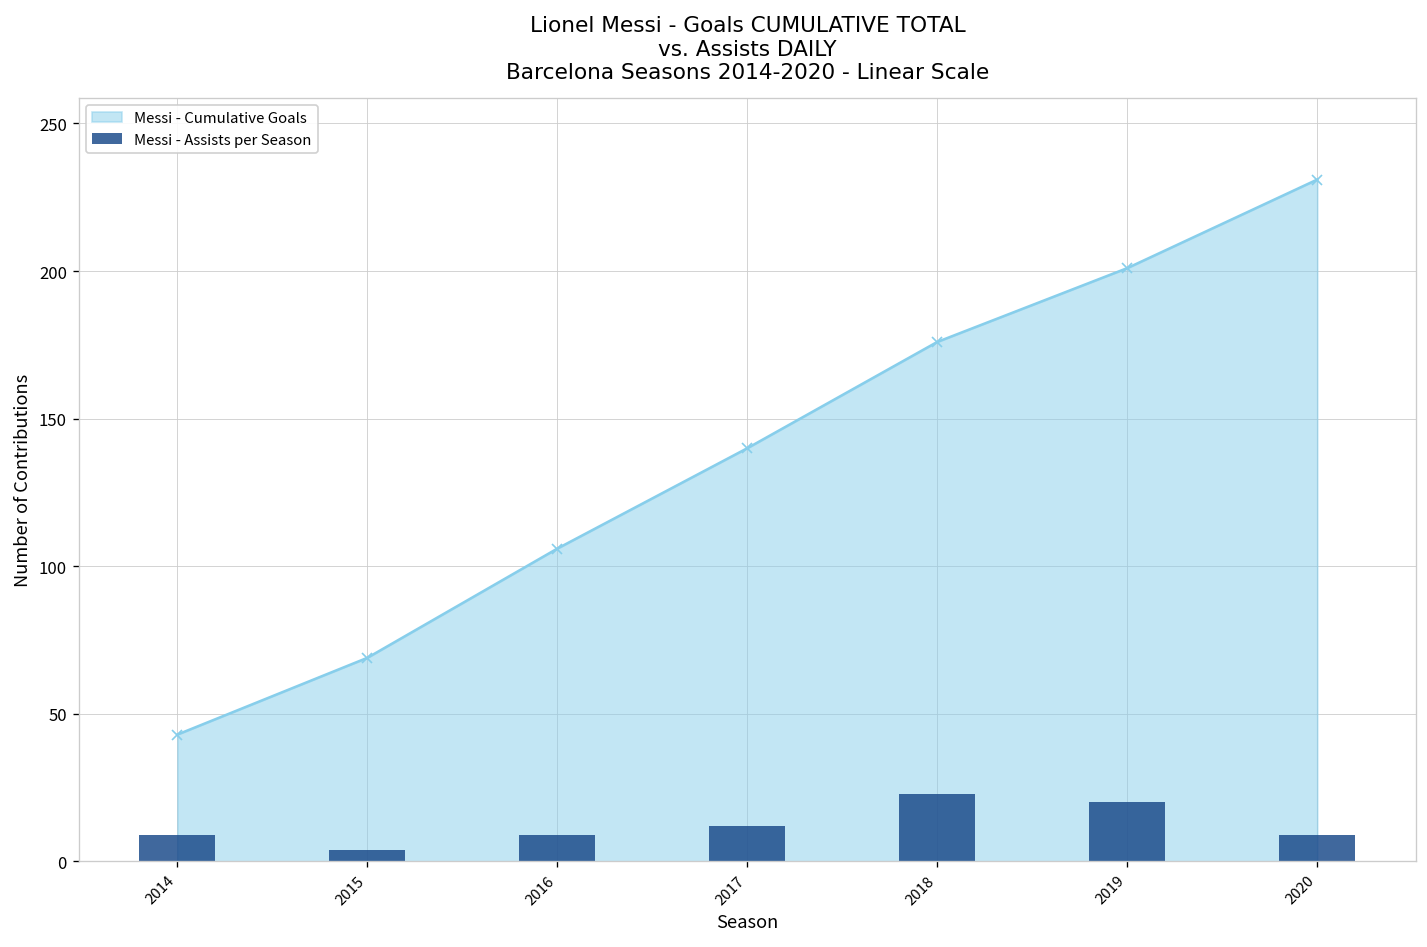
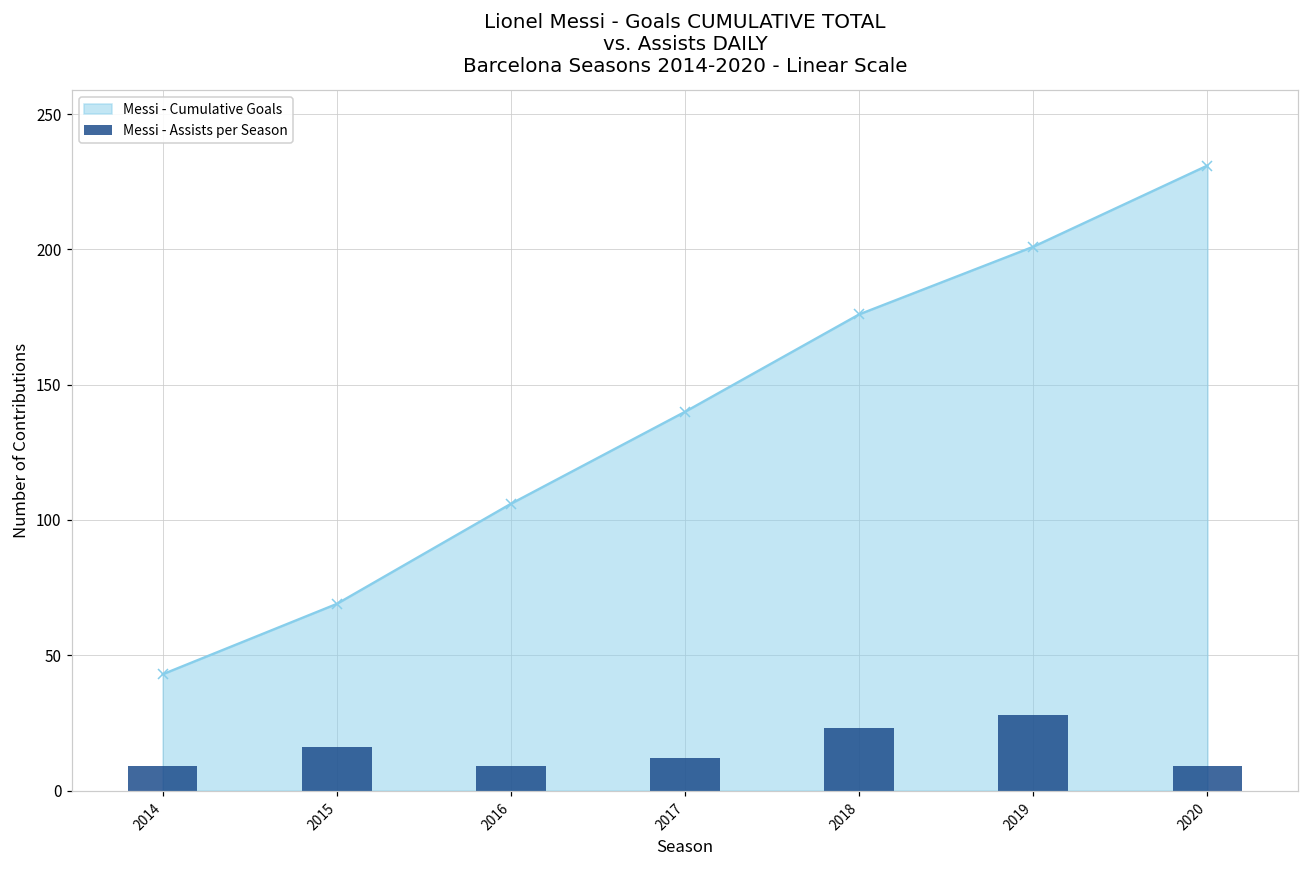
  {
    "Messi - Cumulative Goals": {
      "2014": 43,
      "2015": 69,
      "2016": 106,
      "2017": 140,
      "2018": 176,
      "2019": 201,
      "2020": 231
    },
    "Messi - Assists per Season": {
      "2014": 9,
-     "2015": 4,
+     "2015": 16,
      "2016": 9,
      "2017": 12,
      "2018": 23,
-     "2019": 20,
+     "2019": 28,
      "2020": 9
    }
  }
